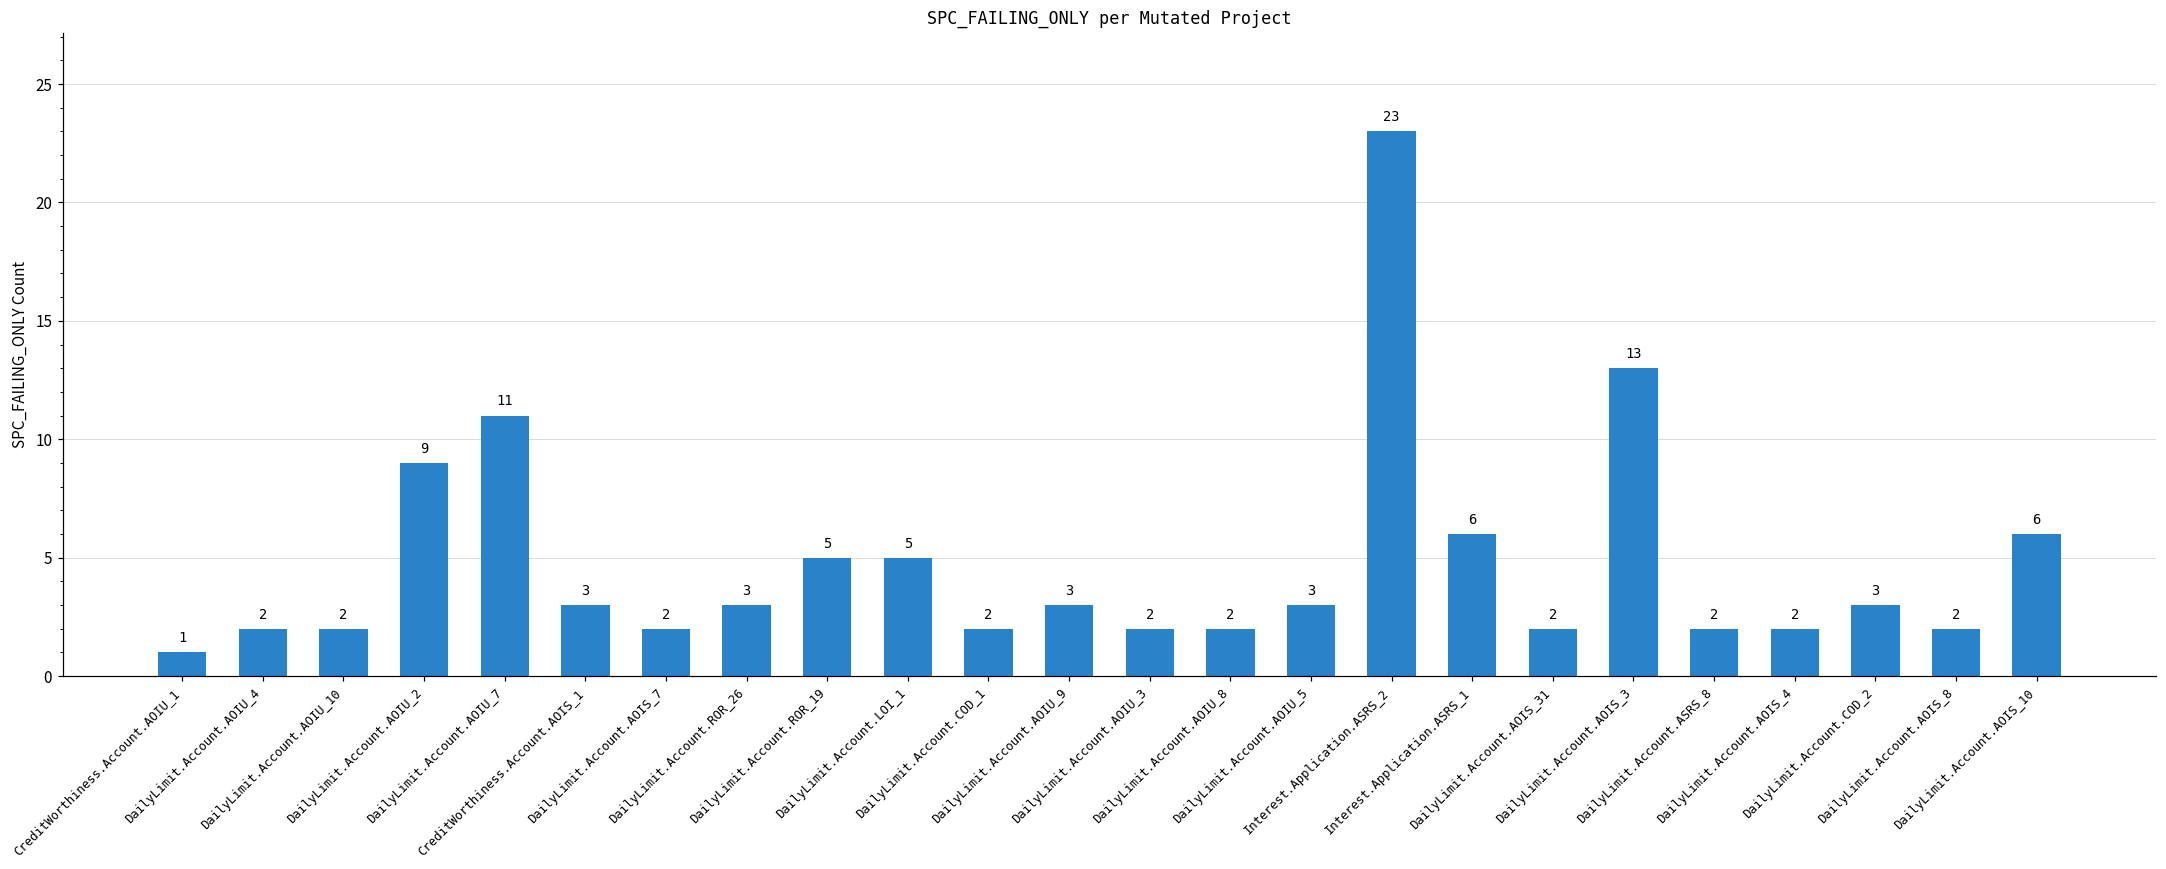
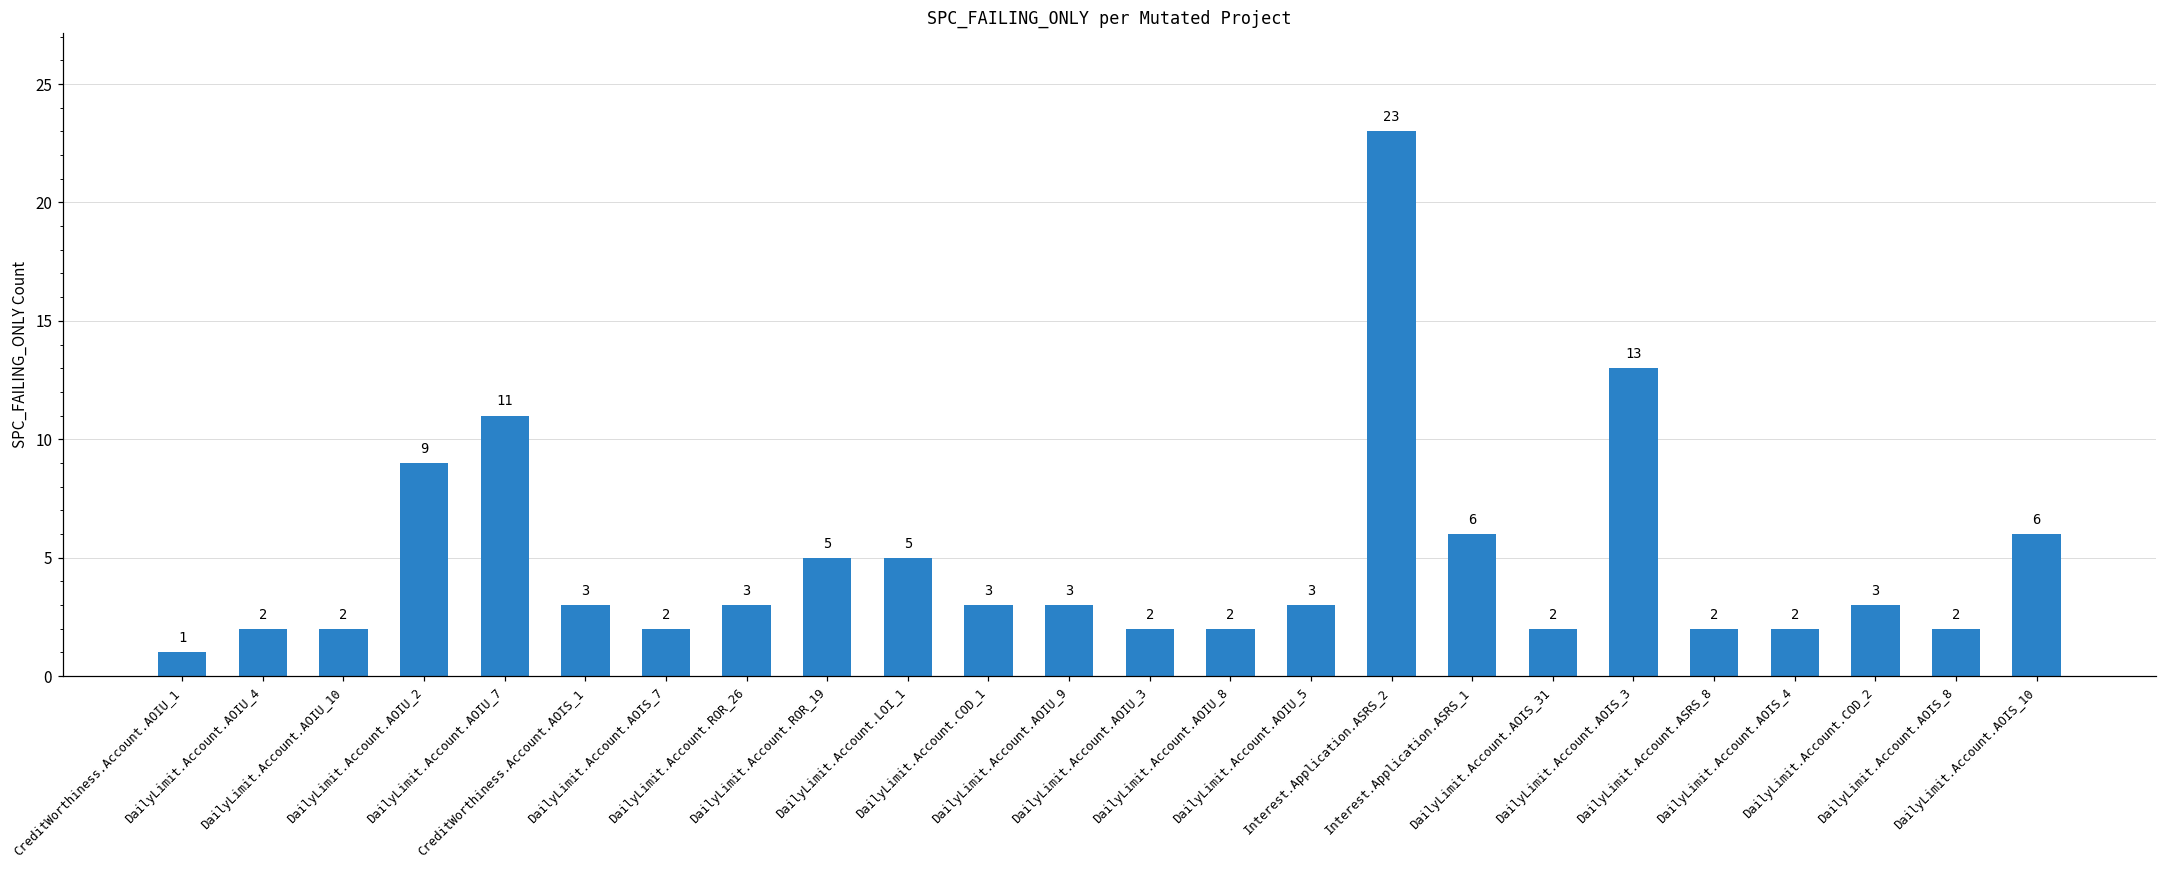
  {
    "CreditWorthiness.Account.AOIU_1": 1,
    "DailyLimit.Account.AOIU_4": 2,
    "DailyLimit.Account.AOIU_10": 2,
    "DailyLimit.Account.AOIU_2": 9,
    "DailyLimit.Account.AOIU_7": 11,
    "CreditWorthiness.Account.AOIS_1": 3,
    "DailyLimit.Account.AOIS_7": 2,
    "DailyLimit.Account.ROR_26": 3,
    "DailyLimit.Account.ROR_19": 5,
    "DailyLimit.Account.LOI_1": 5,
-   "DailyLimit.Account.COD_1": 2,
+   "DailyLimit.Account.COD_1": 3,
    "DailyLimit.Account.AOIU_9": 3,
    "DailyLimit.Account.AOIU_3": 2,
    "DailyLimit.Account.AOIU_8": 2,
    "DailyLimit.Account.AOIU_5": 3,
    "Interest.Application.ASRS_2": 23,
    "Interest.Application.ASRS_1": 6,
    "DailyLimit.Account.AOIS_31": 2,
    "DailyLimit.Account.AOIS_3": 13,
    "DailyLimit.Account.ASRS_8": 2,
    "DailyLimit.Account.AOIS_4": 2,
    "DailyLimit.Account.COD_2": 3,
    "DailyLimit.Account.AOIS_8": 2,
    "DailyLimit.Account.AOIS_10": 6
  }
